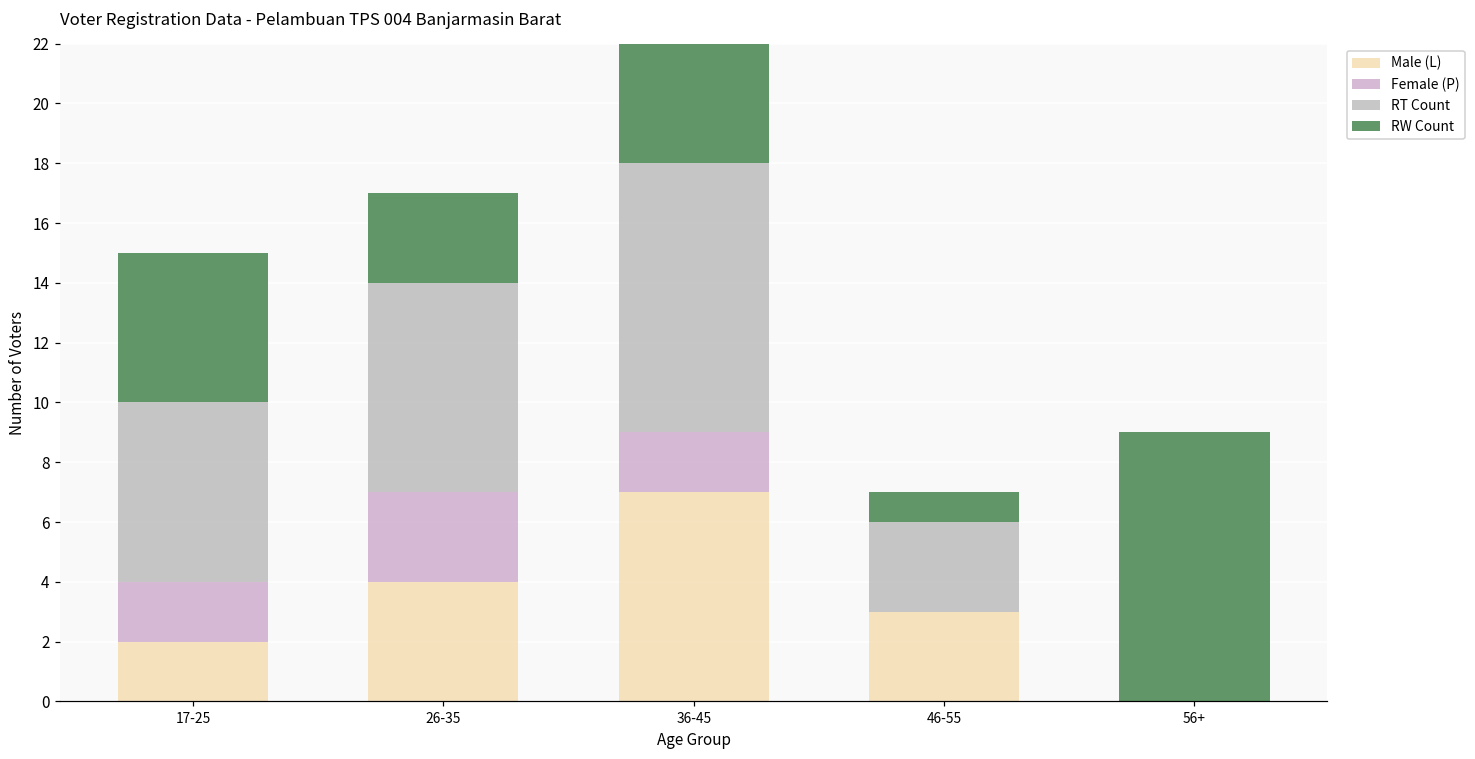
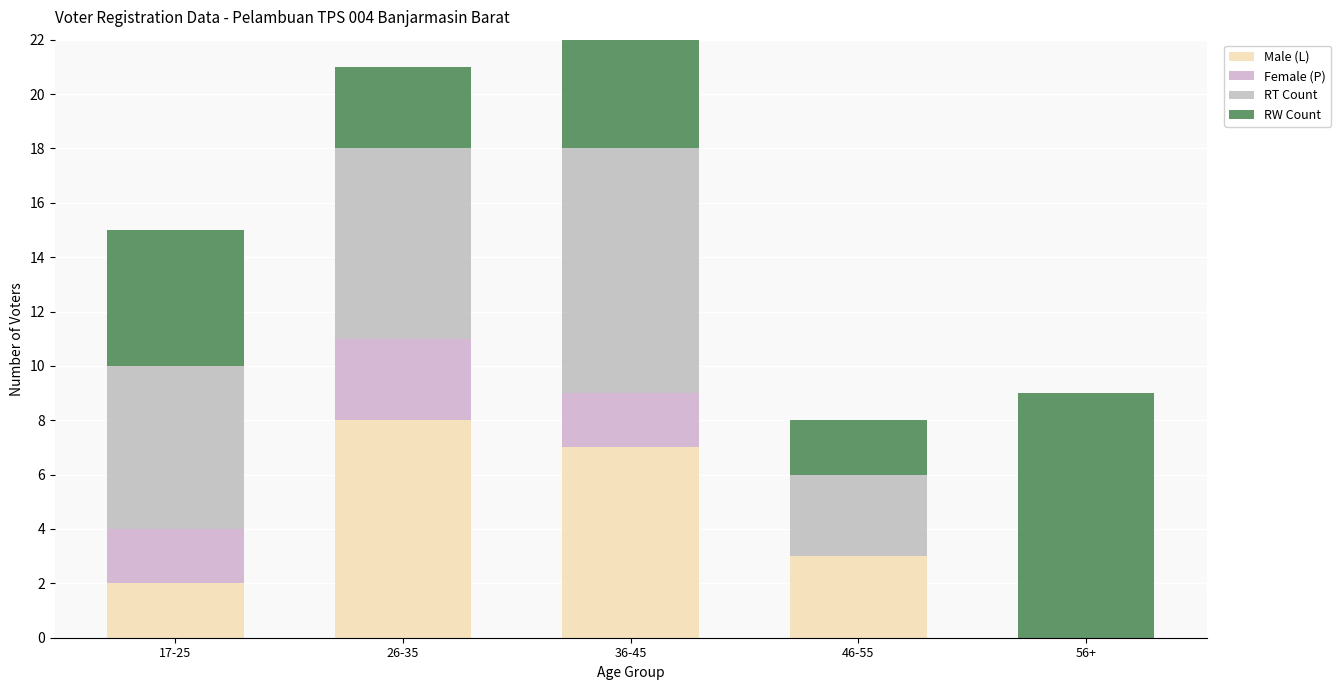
  {
    "Male (L)": {
      "17-25": 2,
-     "26-35": 4,
+     "26-35": 8,
      "36-45": 7,
      "46-55": 3,
      "56+": 0
    },
    "RW Count": {
      "17-25": 5,
      "26-35": 3,
-     "46-55": 1,
+     "46-55": 2,
      "56+": 9
    }
  }
